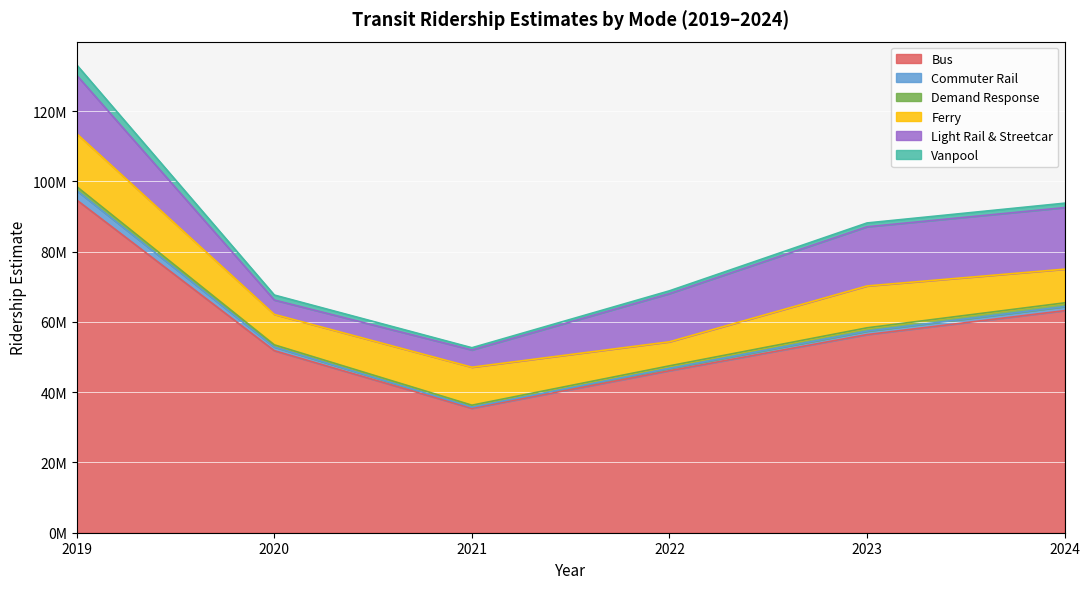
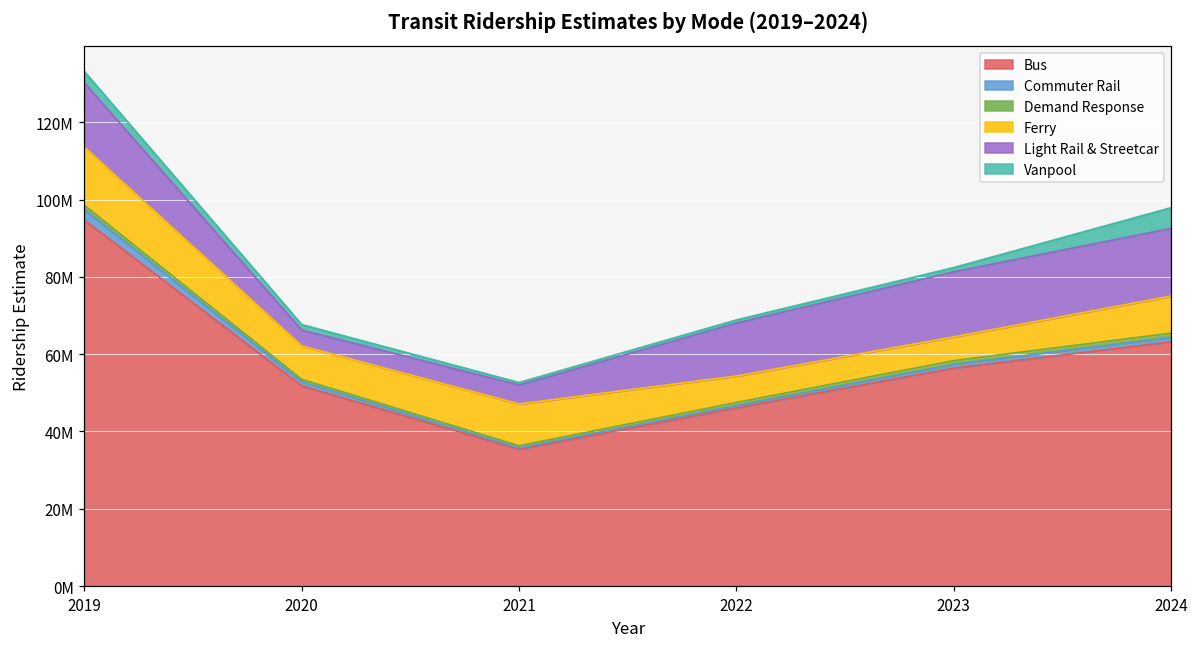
  {
    "Bus": {
      "2019": 95000000,
      "2020": 52000000,
      "2023": 56000000,
      "2024": 63000000
    },
    "Commuter Rail": {
      "2019": 3000000,
      "2023": 1000000,
      "2024": 1000000
    },
    "Demand Response": {
      "2019": 1000000,
      "2022": 1000000,
      "2023": 1000000,
      "2024": 1000000
    },
    "Ferry": {
      "2019": 15000000,
      "2020": 9000000,
      "2021": 11000000,
      "2022": 7000000,
-     "2023": 12000000,
+     "2023": 6000000,
      "2024": 10000000
    },
    "Light Rail & Streetcar": {
      "2019": 17000000,
      "2020": 4000000,
      "2022": 14000000,
      "2023": 17000000,
      "2024": 18000000
    },
    "Vanpool": {
      "2019": 3000000,
      "2020": 1000000,
      "2022": 1000000,
      "2023": 1000000,
-     "2024": 1000000
+     "2024": 5000000
    }
  }
